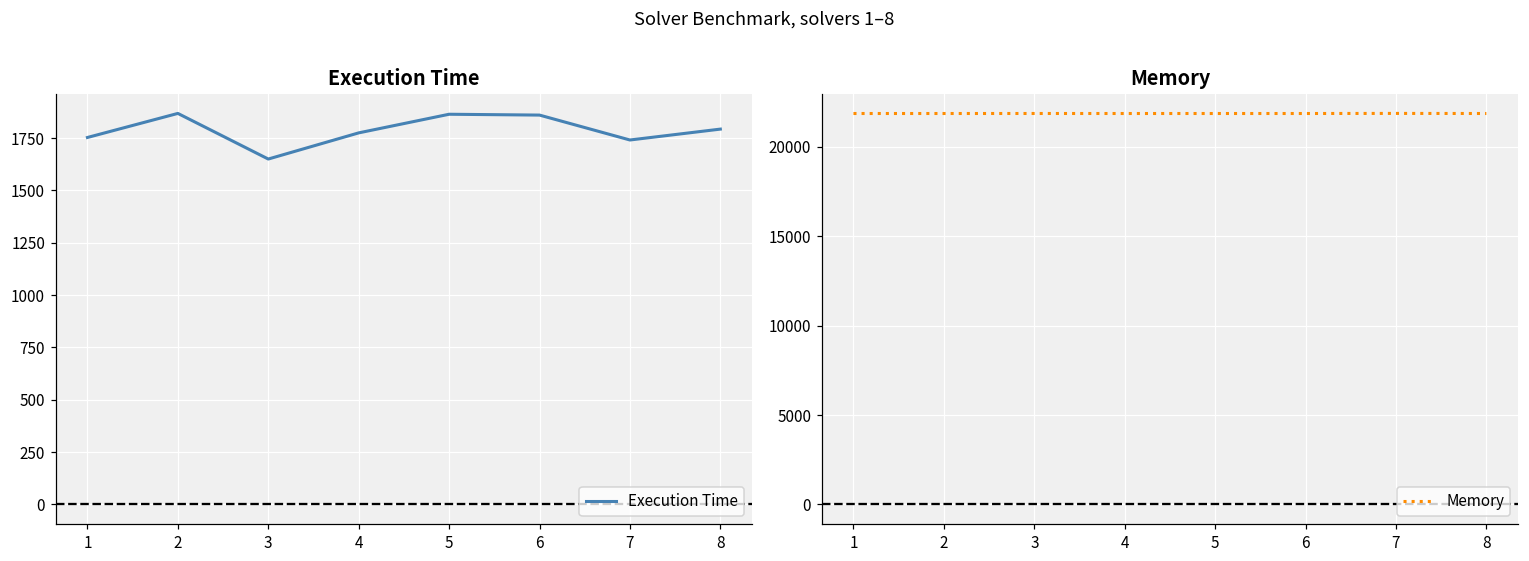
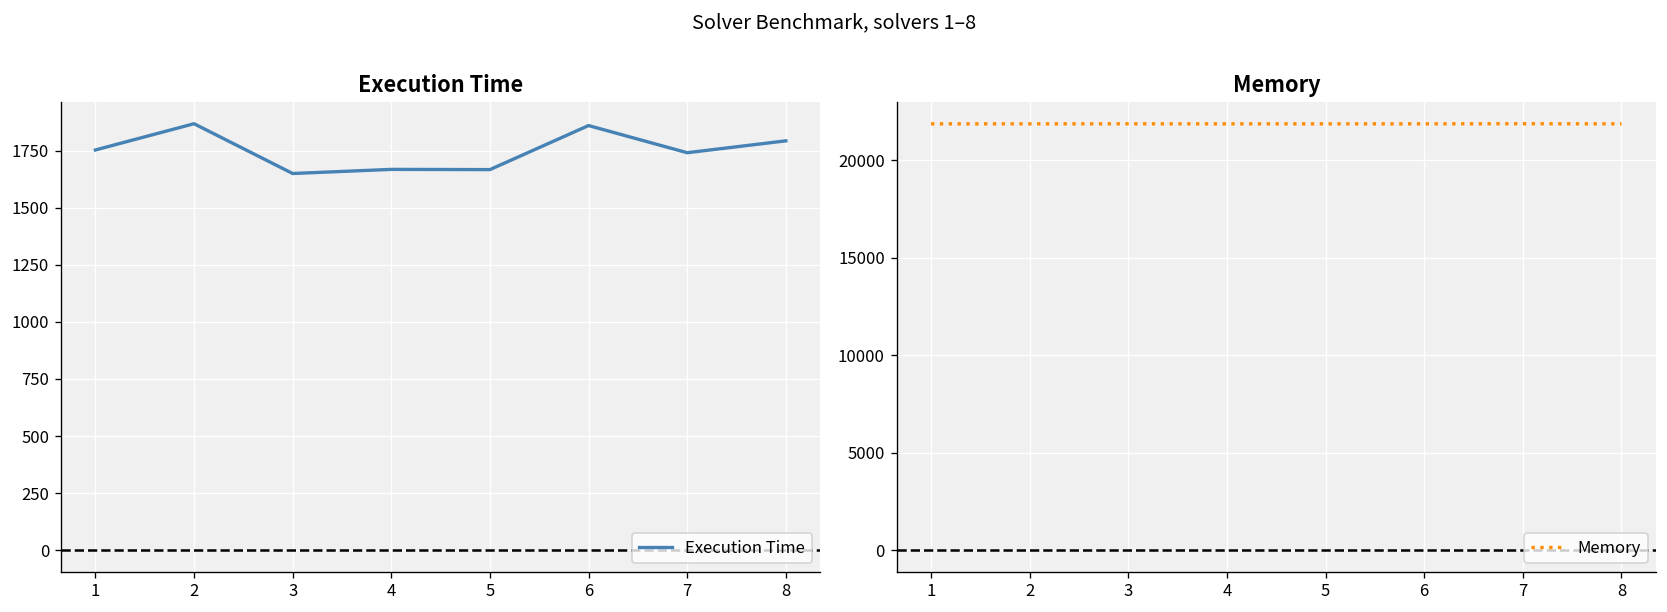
  {
    "Execution Time": {
      "1": 1750,
      "2": 1870,
      "3": 1650,
-     "4": 1780,
-     "5": 1860,
+     "4": 1670,
+     "5": 1670,
      "6": 1860,
      "7": 1740,
      "8": 1790
    },
    "Memory": {
      "1": 21900,
      "2": 21900,
      "3": 21900,
      "4": 21900,
      "5": 21900,
      "6": 21900,
      "7": 21900,
      "8": 21900
    }
  }
